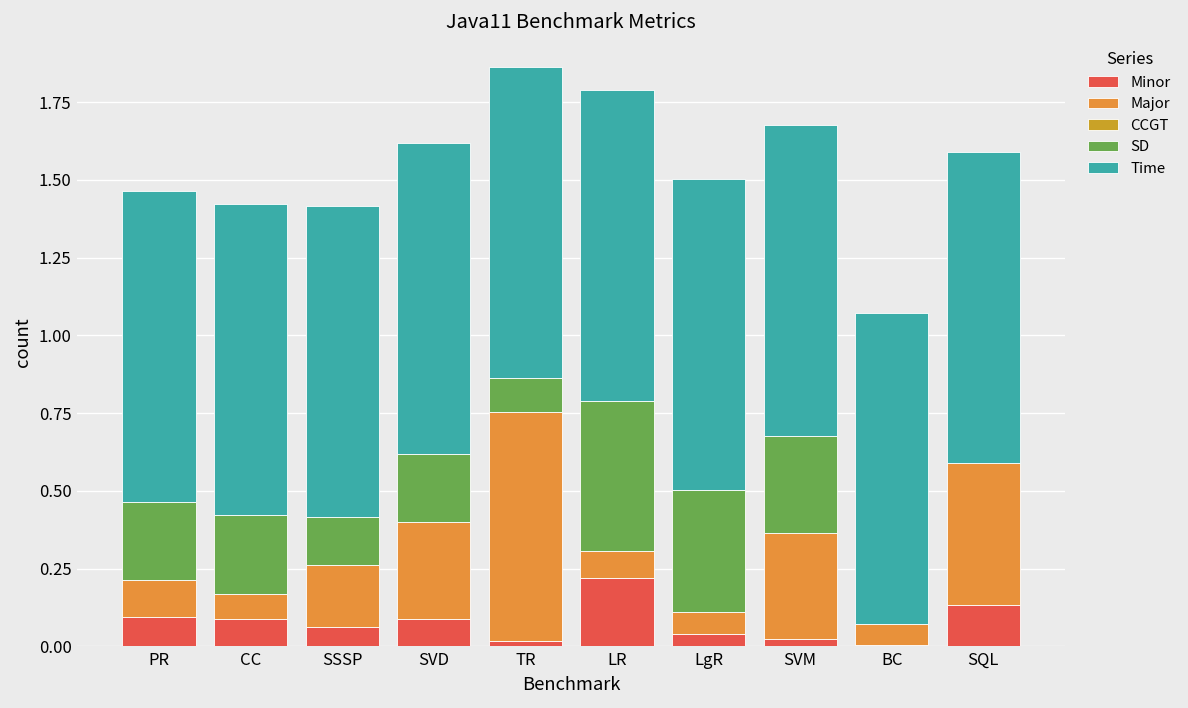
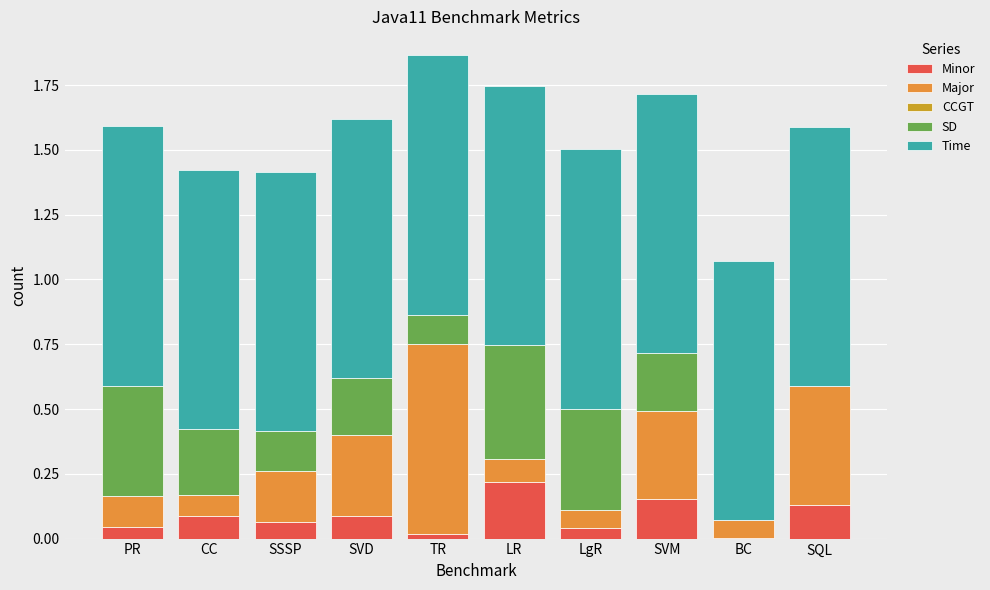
  {
    "Minor": {
-     "PR": 0.09,
+     "PR": 0.05,
      "CC": 0.09,
      "SSSP": 0.06,
      "SVD": 0.09,
      "TR": 0.02,
      "LR": 0.22,
      "LgR": 0.04,
-     "SVM": 0.02,
+     "SVM": 0.15,
      "SQL": 0.13
    },
    "SD": {
-     "PR": 0.25,
+     "PR": 0.43,
      "CC": 0.26,
      "SSSP": 0.15,
      "SVD": 0.22,
      "TR": 0.11,
-     "LR": 0.48,
+     "LR": 0.44,
      "LgR": 0.39,
-     "SVM": 0.31,
+     "SVM": 0.22,
      "BC": 0.00,
      "SQL": 0.00
    },
    "Time": {
      "PR": 1.00,
      "CC": 1.00,
      "SSSP": 1.00,
      "SVD": 1.00,
      "TR": 1.00,
      "LR": 1.00,
      "LgR": 1.00,
      "SVM": 1.00,
      "BC": 1.00,
      "SQL": 1.00
    }
  }
